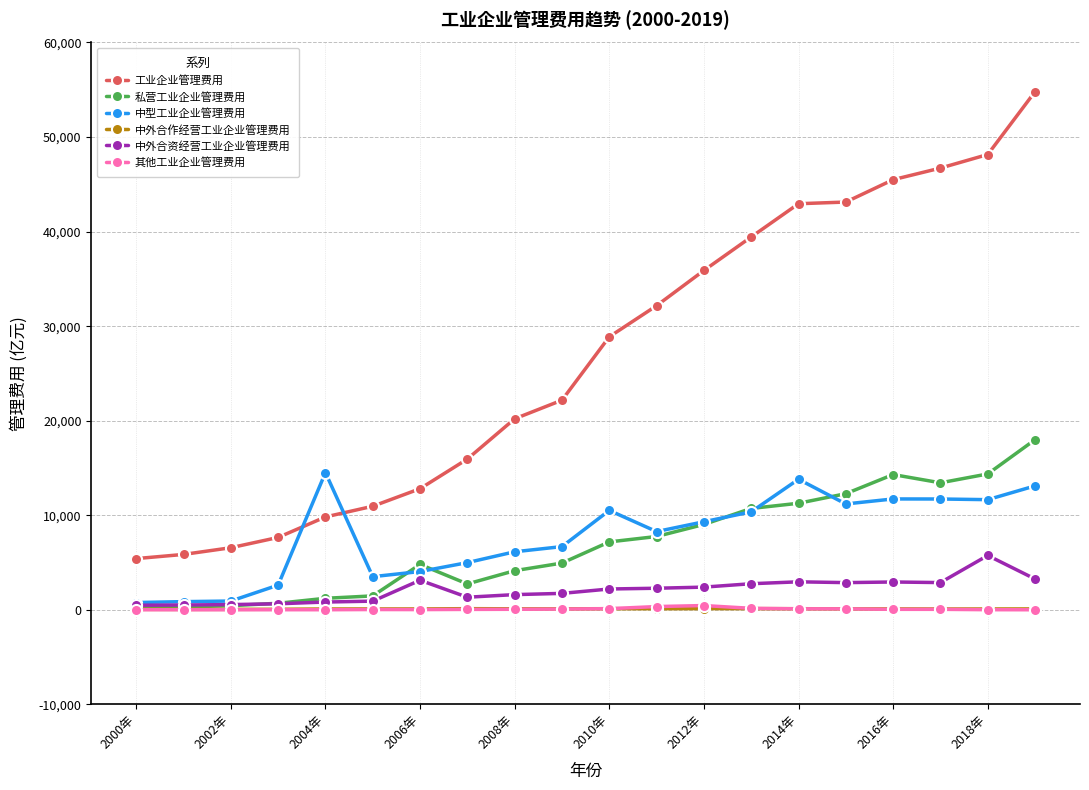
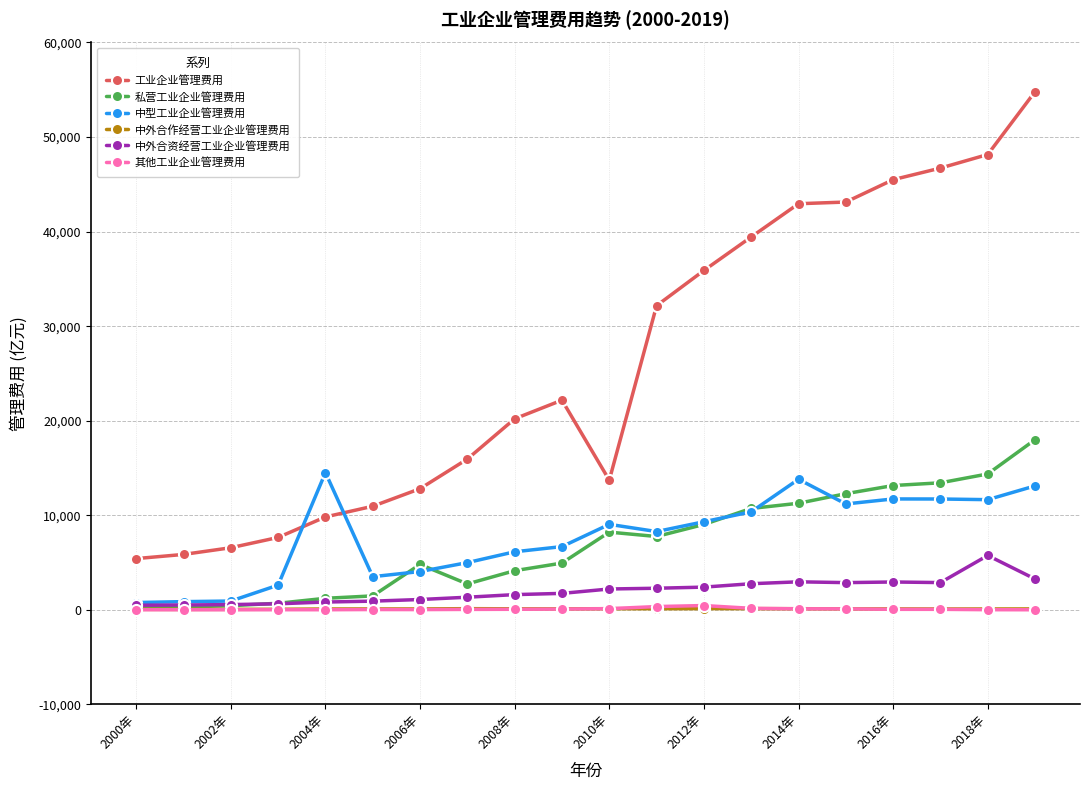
  {
    "工业企业管理费用": {
      "2000年": "5,000",
      "2002年": "7,000",
      "2004年": "10,000",
      "2006年": "13,000",
      "2008年": "20,000",
-     "2010年": "29,000",
+     "2010年": "14,000",
      "2012年": "36,000",
      "2014年": "43,000",
      "2016年": "45,000",
      "2018年": "48,000"
    },
    "私营工业企业管理费用": {
      "2004年": "1,000",
      "2006年": "5,000",
      "2008年": "4,000",
-     "2010年": "7,000",
+     "2010年": "8,000",
      "2012年": "9,000",
      "2014年": "11,000",
-     "2016年": "14,000",
+     "2016年": "13,000",
      "2018年": "14,000"
    },
    "中型工业企业管理费用": {
      "2000年": "1,000",
      "2002年": "1,000",
      "2004年": "15,000",
      "2006年": "4,000",
      "2008年": "6,000",
-     "2010年": "11,000",
+     "2010年": "9,000",
      "2012年": "9,000",
      "2014年": "14,000",
      "2016年": "12,000",
      "2018年": "12,000"
    },
    "中外合作经营工业企业管理费用": {
      "2012年": "0"
    },
    "中外合资经营工业企业管理费用": {
      "2000年": "0",
      "2004年": "1,000",
-     "2006年": "3,000",
+     "2006年": "1,000",
      "2008年": "2,000",
      "2010年": "2,000",
      "2012年": "2,000",
      "2014年": "3,000",
      "2016年": "3,000",
      "2018年": "6,000"
    },
    "其他工业企业管理费用": {
      "2012年": "0"
    }
  }
